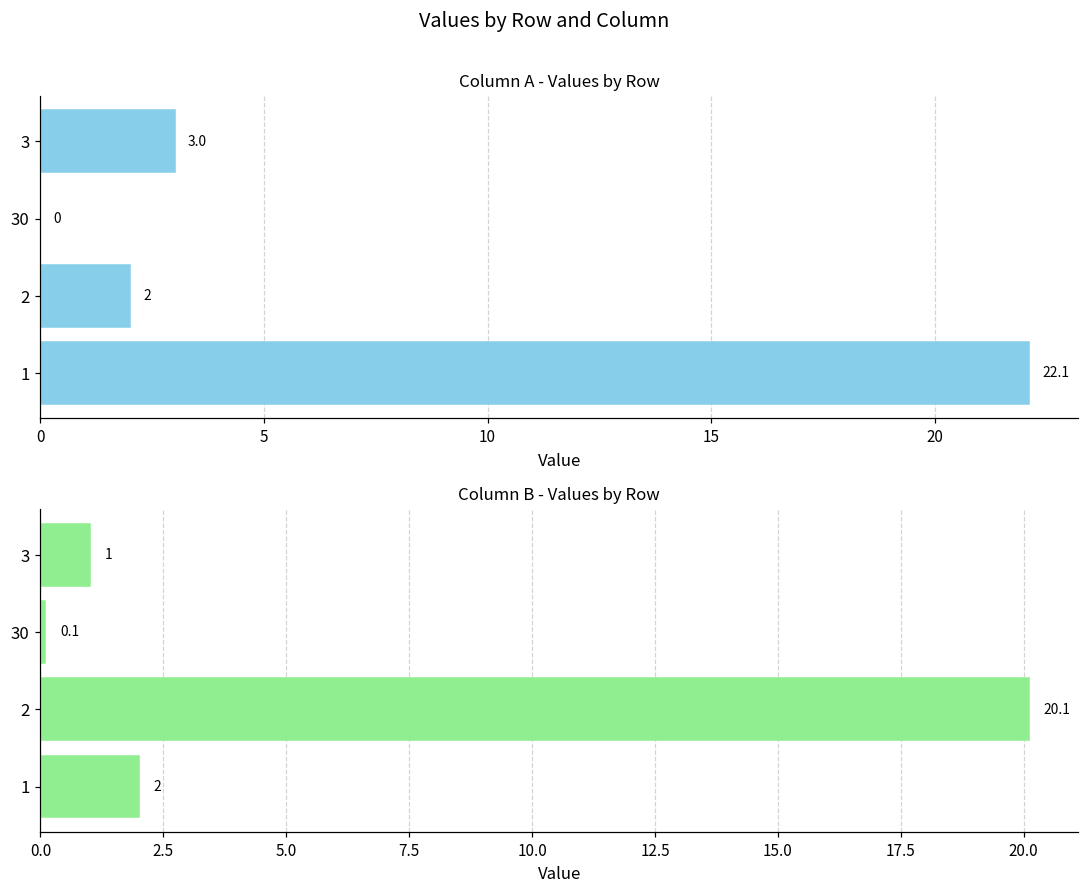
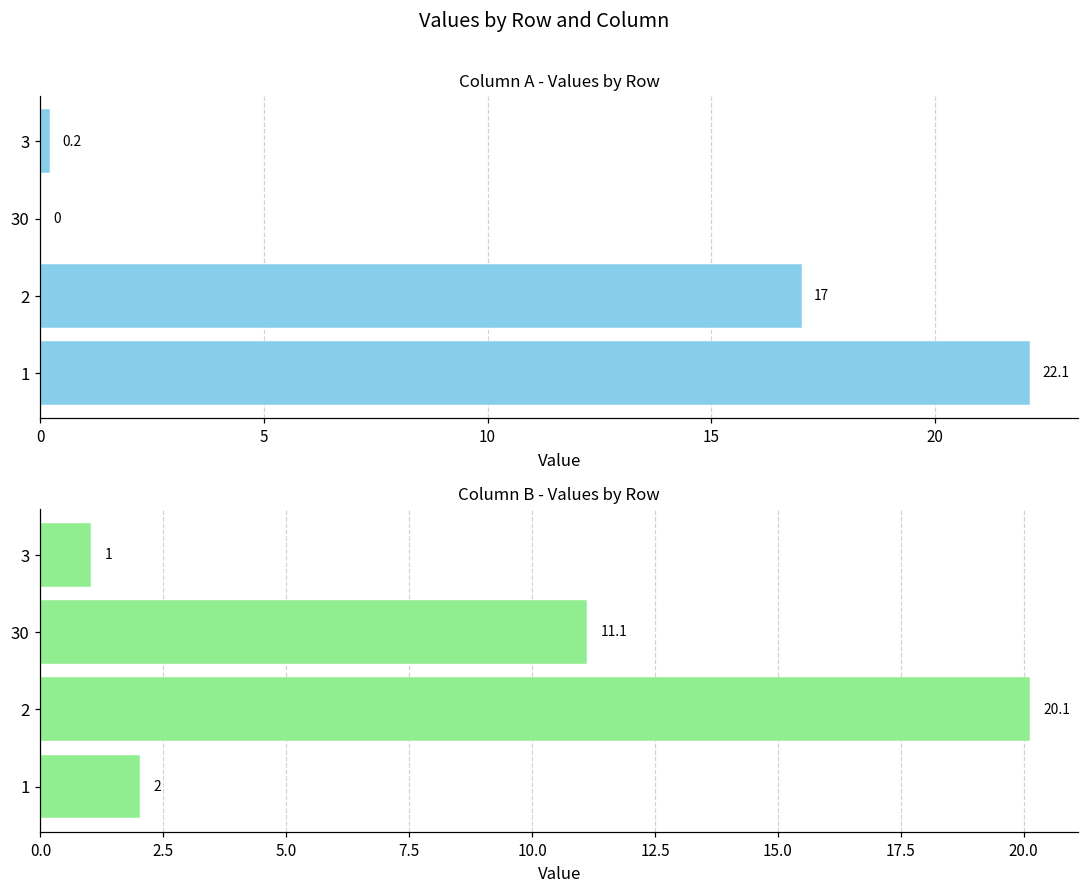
  {
    "Column A - Values by Row": {
-     "3": 3.0,
+     "3": 0.2,
      "30": 0,
-     "2": 2,
+     "2": 17,
      "1": 22.1
    },
    "Column B - Values by Row": {
      "3": 1,
-     "30": 0.1,
+     "30": 11.1,
      "2": 20.1,
      "1": 2
    }
  }
